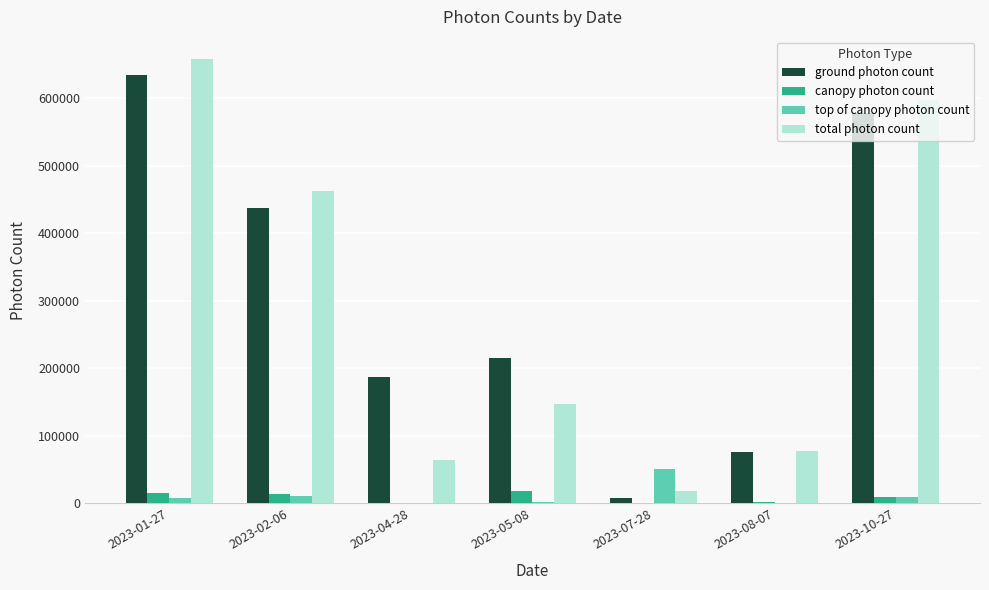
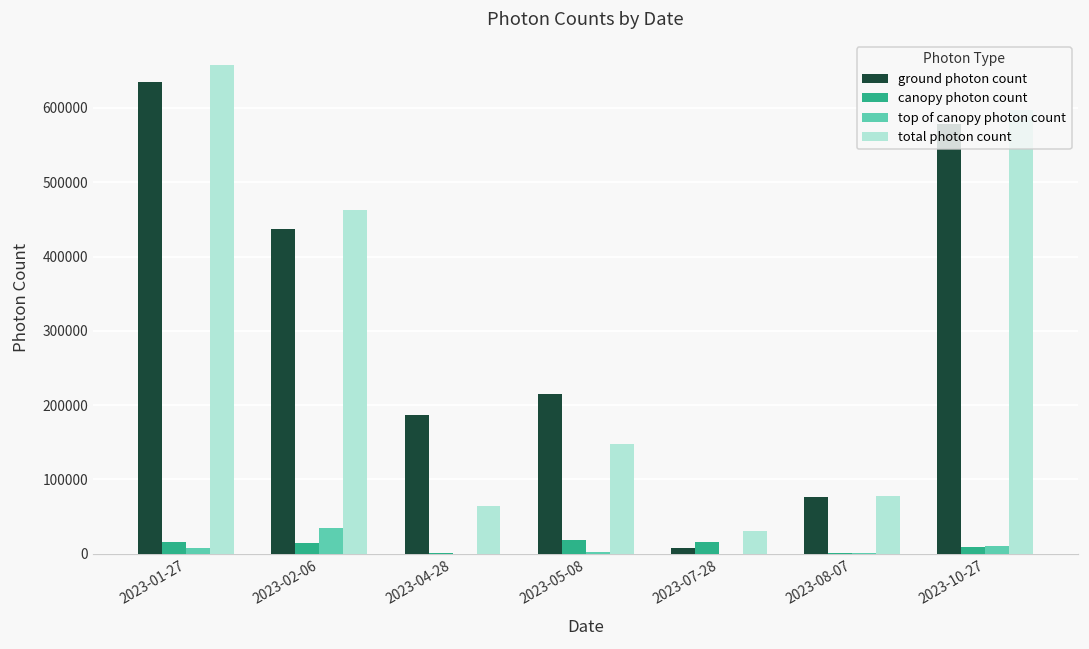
  {
    "ground photon count": {
      "2023-01-27": 630000,
      "2023-02-06": 440000,
      "2023-04-28": 190000,
      "2023-05-08": 220000,
      "2023-07-28": 10000,
      "2023-08-07": 80000
    },
    "canopy photon count": {
      "2023-01-27": 20000,
      "2023-02-06": 10000,
      "2023-05-08": 20000,
-     "2023-07-28": 0,
+     "2023-07-28": 20000,
      "2023-10-27": 10000
    },
    "top of canopy photon count": {
      "2023-01-27": 10000,
-     "2023-02-06": 10000,
-     "2023-07-28": 50000,
+     "2023-02-06": 30000,
+     "2023-07-28": 0,
      "2023-10-27": 10000
    },
    "total photon count": {
      "2023-01-27": 660000,
      "2023-02-06": 460000,
      "2023-04-28": 60000,
      "2023-05-08": 150000,
-     "2023-07-28": 20000,
+     "2023-07-28": 30000,
      "2023-08-07": 80000
    }
  }
